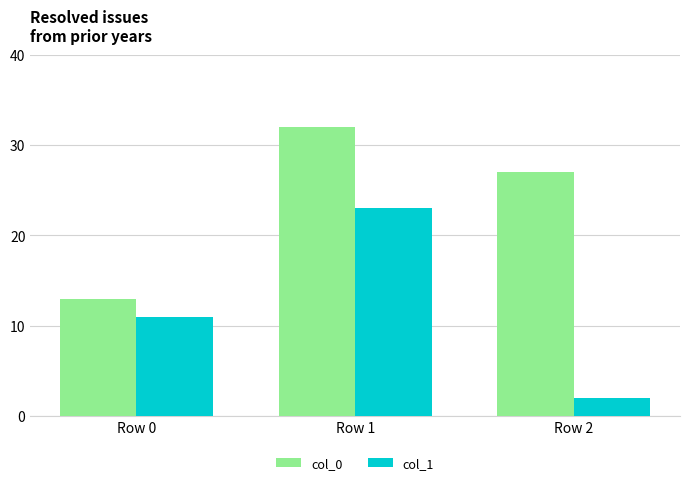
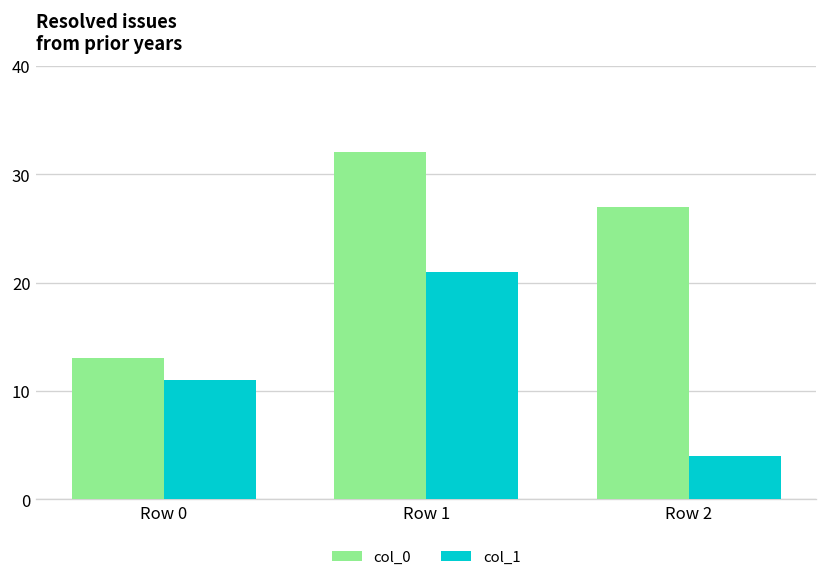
  {
    "col_0": {
      "Row 0": 13,
      "Row 1": 32,
      "Row 2": 27
    },
    "col_1": {
      "Row 0": 11,
-     "Row 1": 23,
-     "Row 2": 2
+     "Row 1": 21,
+     "Row 2": 4
    }
  }
